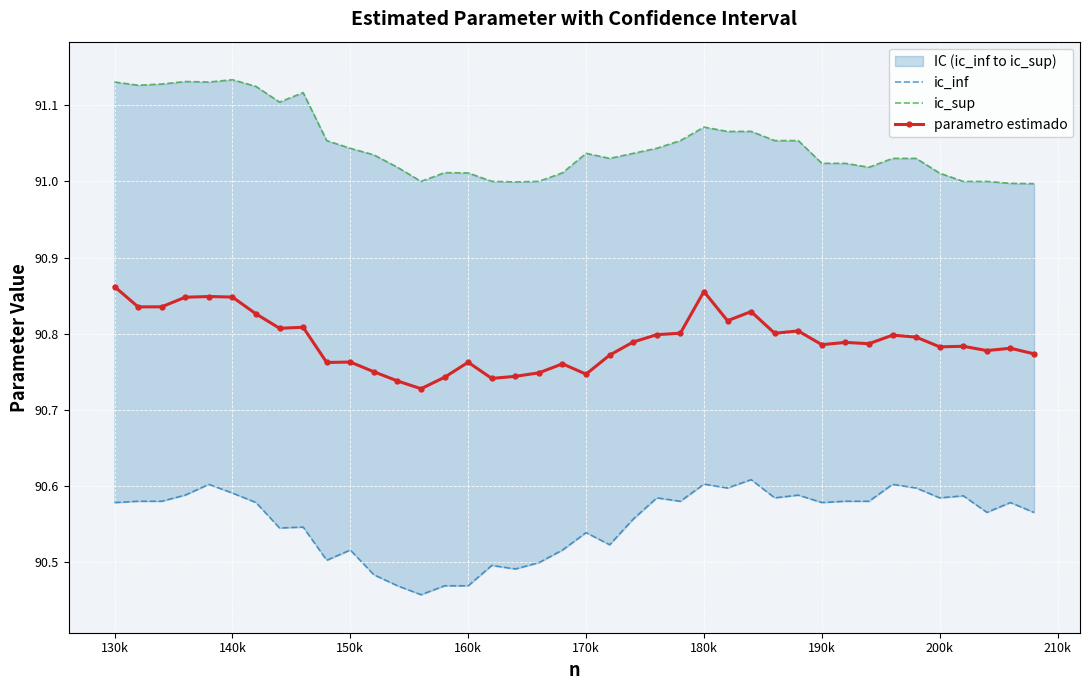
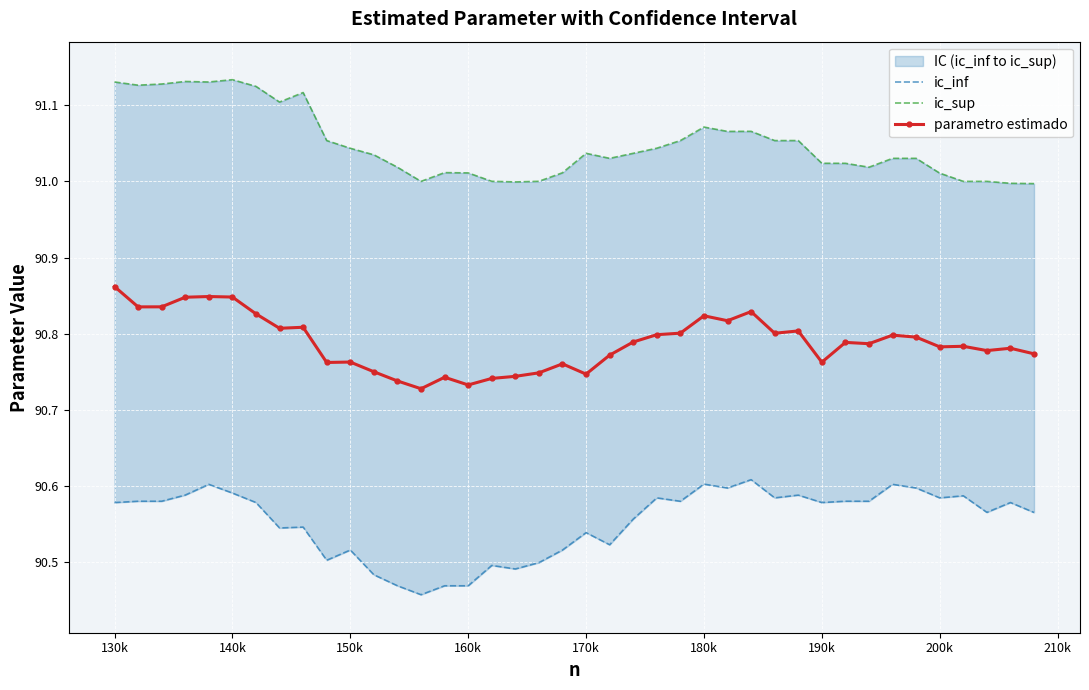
  {
    "parametro estimado": {
      "130k": 90.86,
      "140k": 90.85,
      "150k": 90.76,
-     "160k": 90.76,
+     "160k": 90.73,
      "170k": 90.75,
-     "180k": 90.86,
-     "190k": 90.79,
+     "180k": 90.82,
+     "190k": 90.76,
      "200k": 90.78
    }
  }
